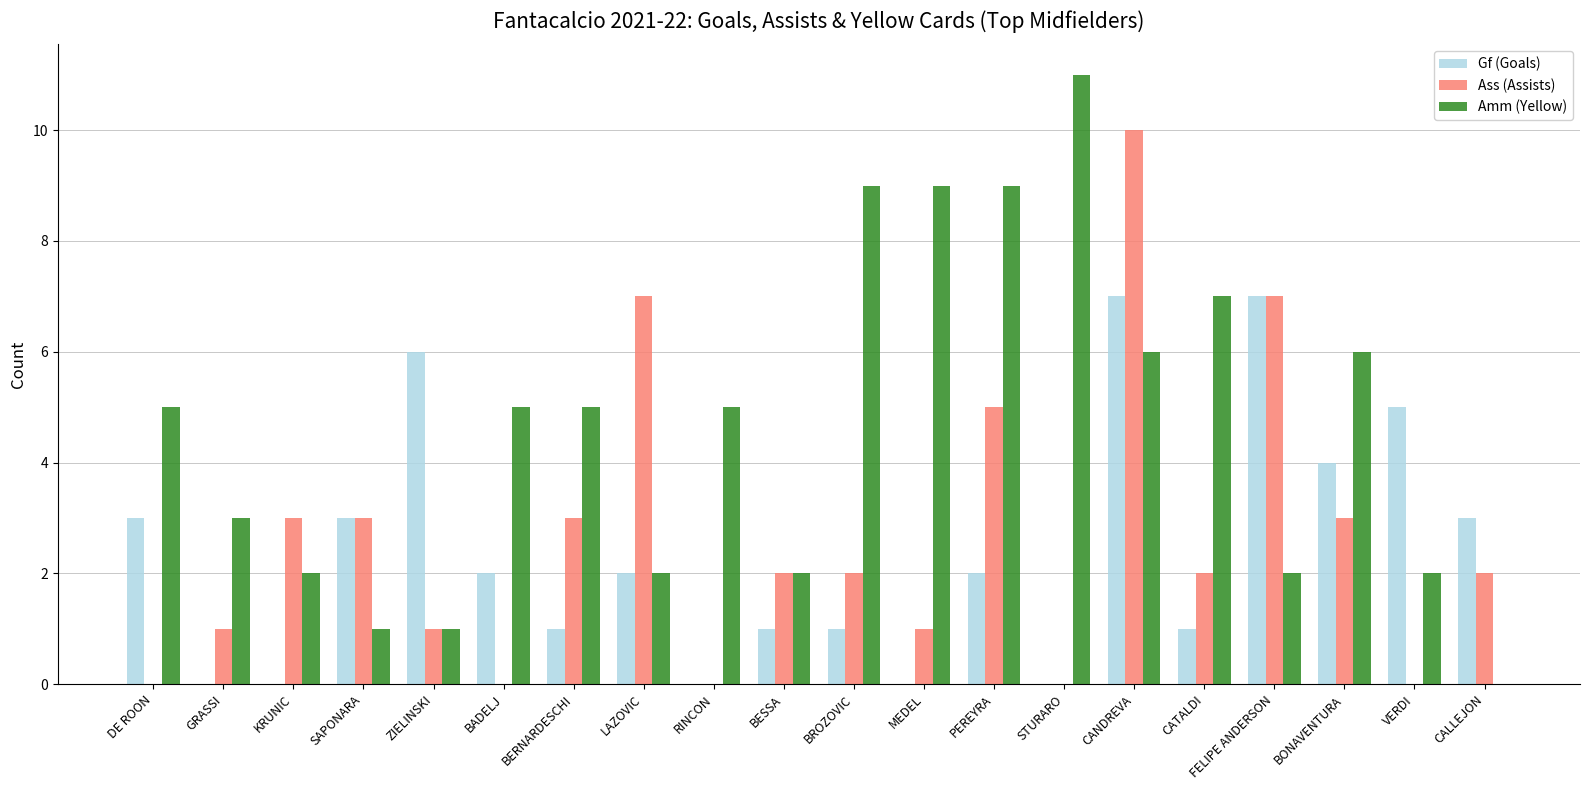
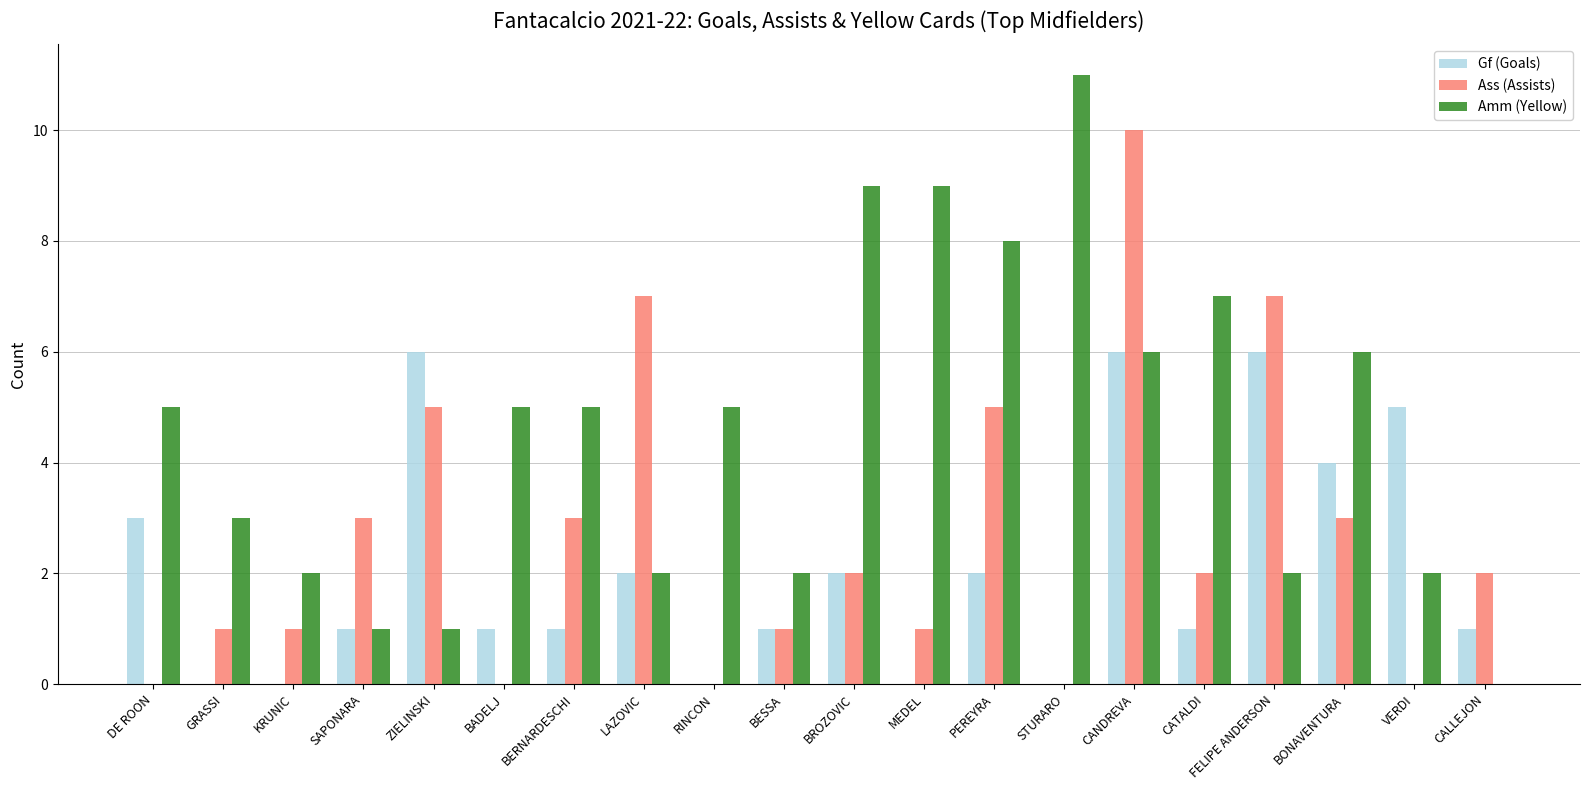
  {
    "Gf (Goals)": {
      "DE ROON": 3,
      "GRASSI": 0,
      "KRUNIC": 0,
-     "SAPONARA": 3,
+     "SAPONARA": 1,
      "ZIELINSKI": 6,
-     "BADELJ": 2,
+     "BADELJ": 1,
      "BERNARDESCHI": 1,
      "LAZOVIC": 2,
      "RINCON": 0,
      "BESSA": 1,
-     "BROZOVIC": 1,
+     "BROZOVIC": 2,
      "MEDEL": 0,
      "PEREYRA": 2,
      "STURARO": 0,
-     "CANDREVA": 7,
+     "CANDREVA": 6,
      "CATALDI": 1,
-     "FELIPE ANDERSON": 7,
+     "FELIPE ANDERSON": 6,
      "BONAVENTURA": 4,
      "VERDI": 5,
-     "CALLEJON": 3
+     "CALLEJON": 1
    },
    "Ass (Assists)": {
      "DE ROON": 0,
      "GRASSI": 1,
-     "KRUNIC": 3,
+     "KRUNIC": 1,
      "SAPONARA": 3,
-     "ZIELINSKI": 1,
+     "ZIELINSKI": 5,
      "BADELJ": 0,
      "BERNARDESCHI": 3,
      "LAZOVIC": 7,
      "RINCON": 0,
-     "BESSA": 2,
+     "BESSA": 1,
      "BROZOVIC": 2,
      "MEDEL": 1,
      "PEREYRA": 5,
      "STURARO": 0,
      "CANDREVA": 10,
      "CATALDI": 2,
      "FELIPE ANDERSON": 7,
      "BONAVENTURA": 3,
      "VERDI": 0,
      "CALLEJON": 2
    },
    "Amm (Yellow)": {
      "DE ROON": 5,
      "GRASSI": 3,
      "KRUNIC": 2,
      "SAPONARA": 1,
      "ZIELINSKI": 1,
      "BADELJ": 5,
      "BERNARDESCHI": 5,
      "LAZOVIC": 2,
      "RINCON": 5,
      "BESSA": 2,
      "BROZOVIC": 9,
      "MEDEL": 9,
-     "PEREYRA": 9,
+     "PEREYRA": 8,
      "STURARO": 11,
      "CANDREVA": 6,
      "CATALDI": 7,
      "FELIPE ANDERSON": 2,
      "BONAVENTURA": 6,
      "VERDI": 2,
      "CALLEJON": 0
    }
  }
